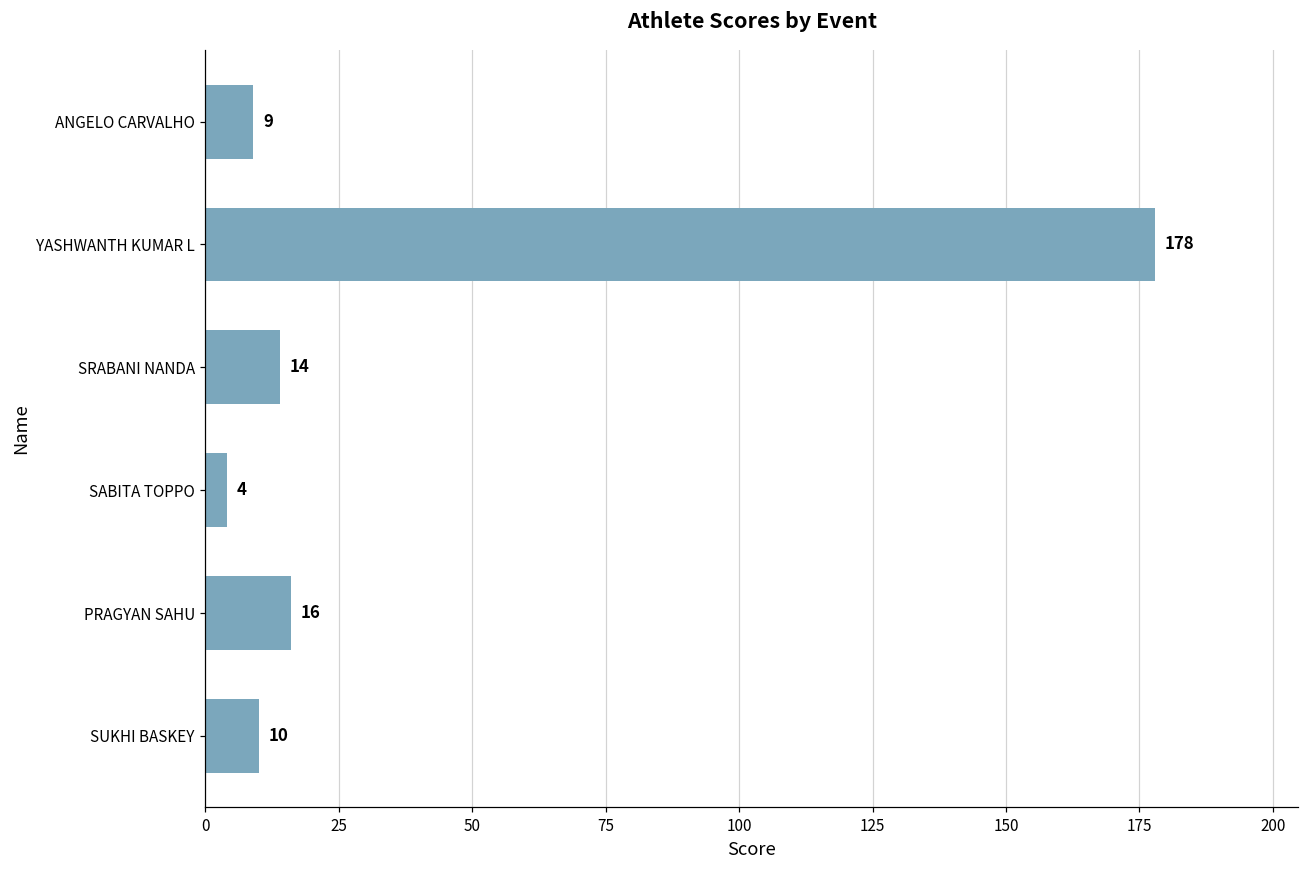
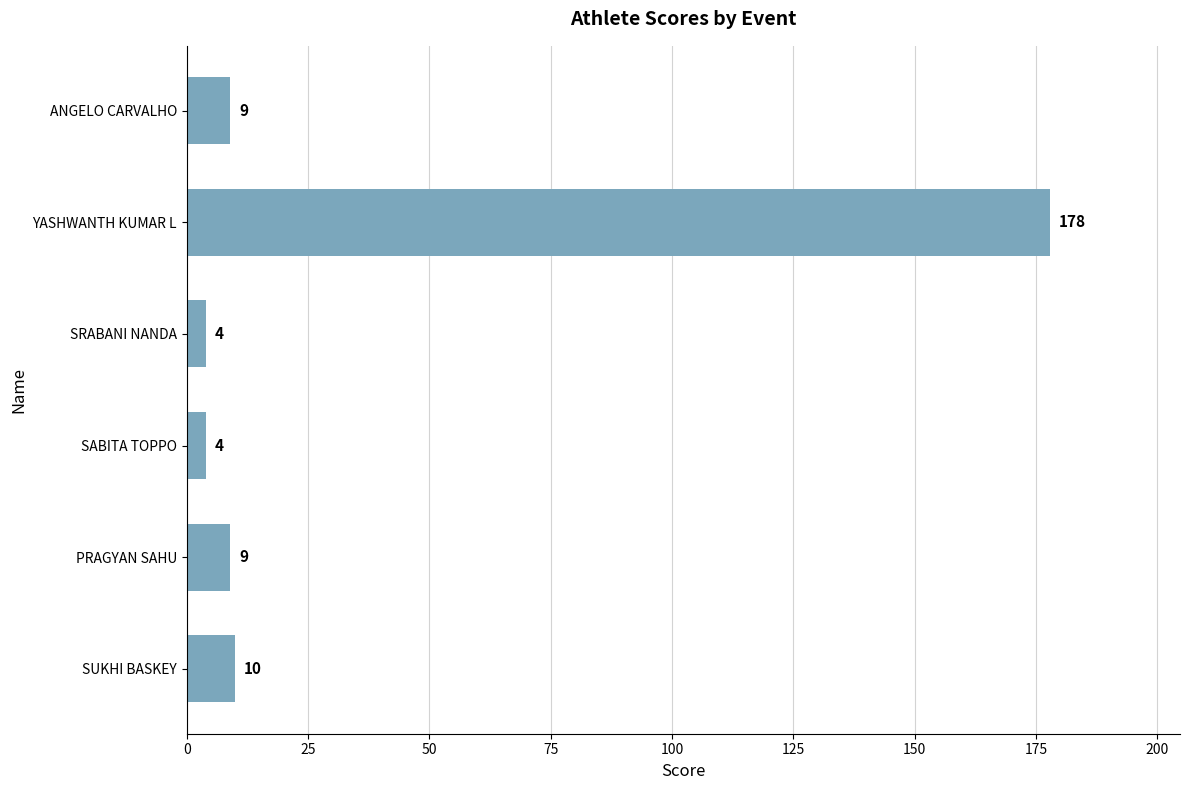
  {
    "ANGELO CARVALHO": 9,
    "YASHWANTH KUMAR L": 178,
-   "SRABANI NANDA": 14,
+   "SRABANI NANDA": 4,
    "SABITA TOPPO": 4,
-   "PRAGYAN SAHU": 16,
+   "PRAGYAN SAHU": 9,
    "SUKHI BASKEY": 10
  }
